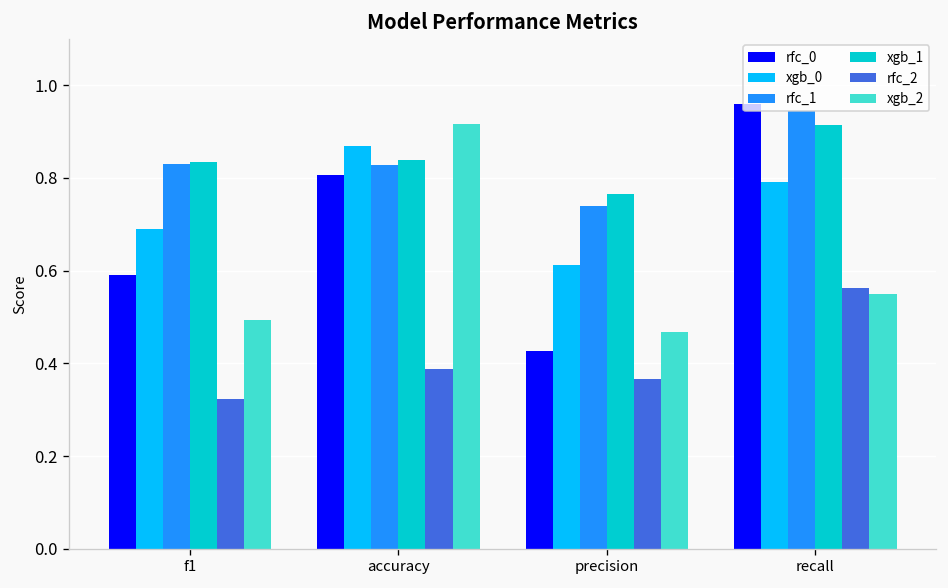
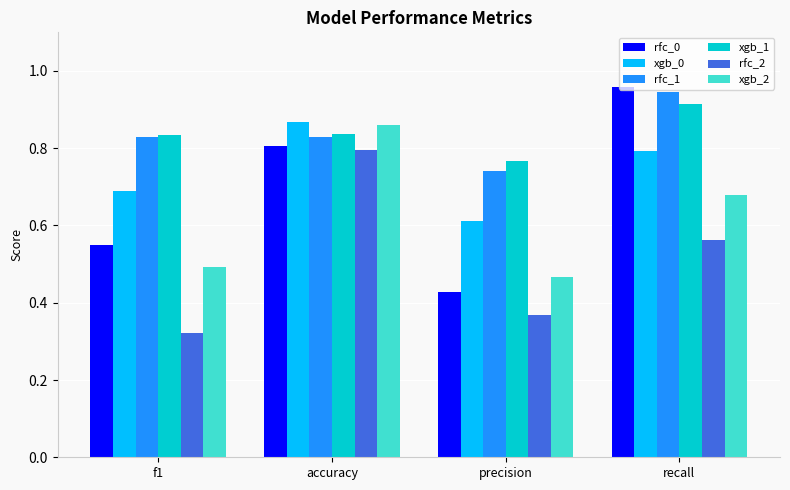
  {
    "rfc_0": {
-     "f1": 0.59,
+     "f1": 0.55,
      "accuracy": 0.81,
      "precision": 0.43
    },
    "rfc_2": {
      "f1": 0.32,
-     "accuracy": 0.39,
+     "accuracy": 0.79,
      "precision": 0.37,
      "recall": 0.56
    },
    "xgb_2": {
      "f1": 0.49,
-     "accuracy": 0.92,
+     "accuracy": 0.86,
      "precision": 0.47,
-     "recall": 0.55
+     "recall": 0.68
    }
  }
